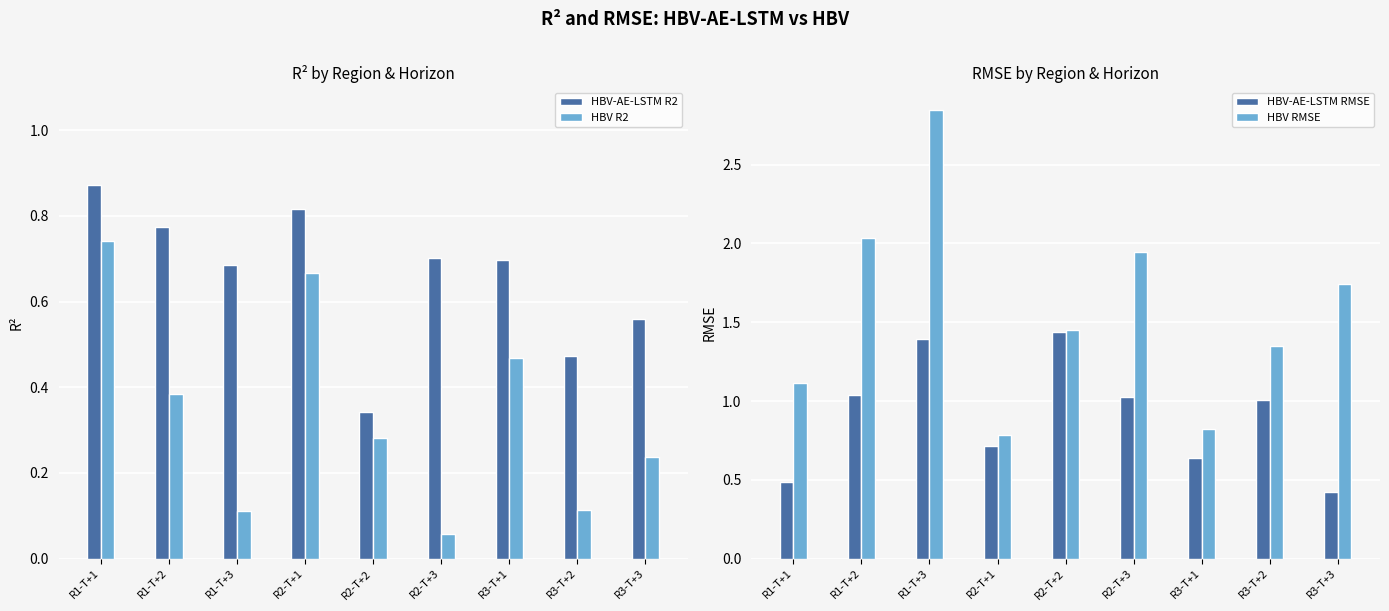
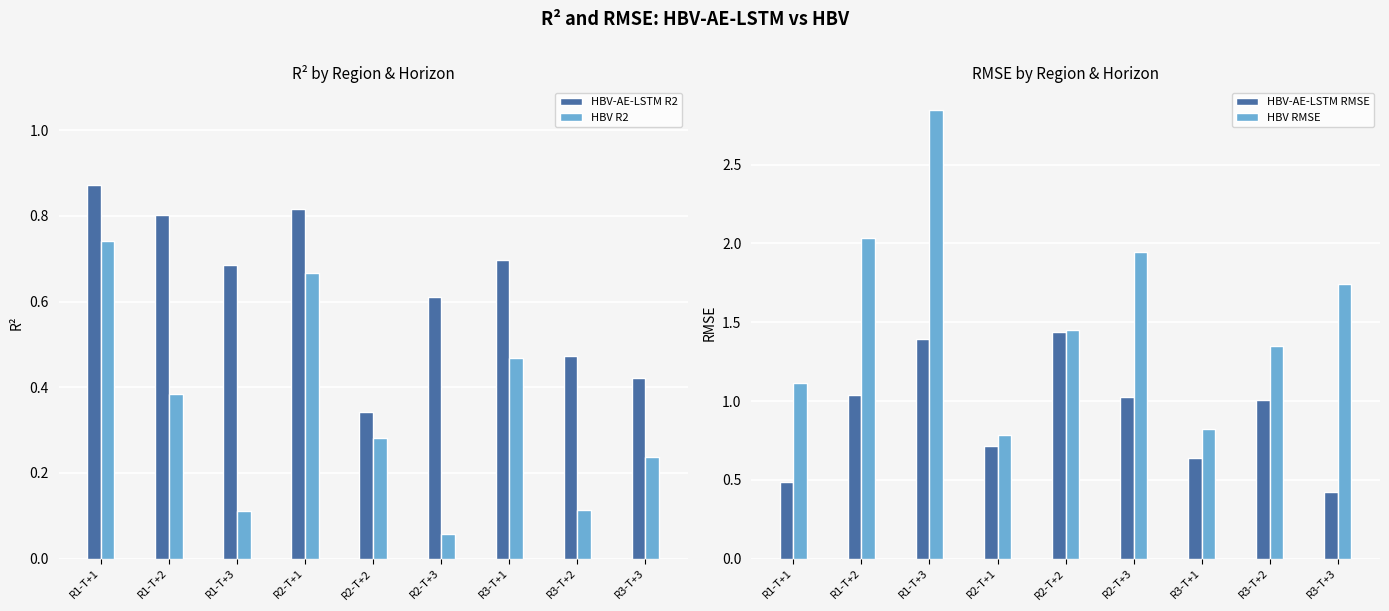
  {
    "R² by Region & Horizon": {
      "HBV-AE-LSTM R2": {
        "R1-T+1": 0.87,
-       "R1-T+2": 0.77,
+       "R1-T+2": 0.80,
        "R1-T+3": 0.69,
        "R2-T+1": 0.82,
        "R2-T+2": 0.34,
-       "R2-T+3": 0.70,
+       "R2-T+3": 0.61,
        "R3-T+1": 0.70,
        "R3-T+2": 0.47,
-       "R3-T+3": 0.56
+       "R3-T+3": 0.42
      },
      "HBV R2": {
        "R1-T+1": 0.74,
        "R1-T+2": 0.38,
        "R1-T+3": 0.11,
        "R2-T+1": 0.67,
        "R2-T+2": 0.28,
        "R2-T+3": 0.06,
        "R3-T+1": 0.47,
        "R3-T+2": 0.11,
        "R3-T+3": 0.24
      }
    },
    "RMSE by Region & Horizon": {
      "HBV-AE-LSTM RMSE": {
        "R1-T+1": 0.49,
        "R1-T+2": 1.04,
        "R1-T+3": 1.40,
        "R2-T+1": 0.72,
        "R2-T+2": 1.44,
        "R2-T+3": 1.03,
        "R3-T+1": 0.64,
        "R3-T+2": 1.01,
        "R3-T+3": 0.42
      },
      "HBV RMSE": {
        "R1-T+1": 1.11,
        "R1-T+2": 2.03,
        "R1-T+3": 2.85,
        "R2-T+1": 0.79,
        "R2-T+2": 1.45,
        "R2-T+3": 1.95,
        "R3-T+1": 0.82,
        "R3-T+2": 1.35,
        "R3-T+3": 1.74
      }
    }
  }
